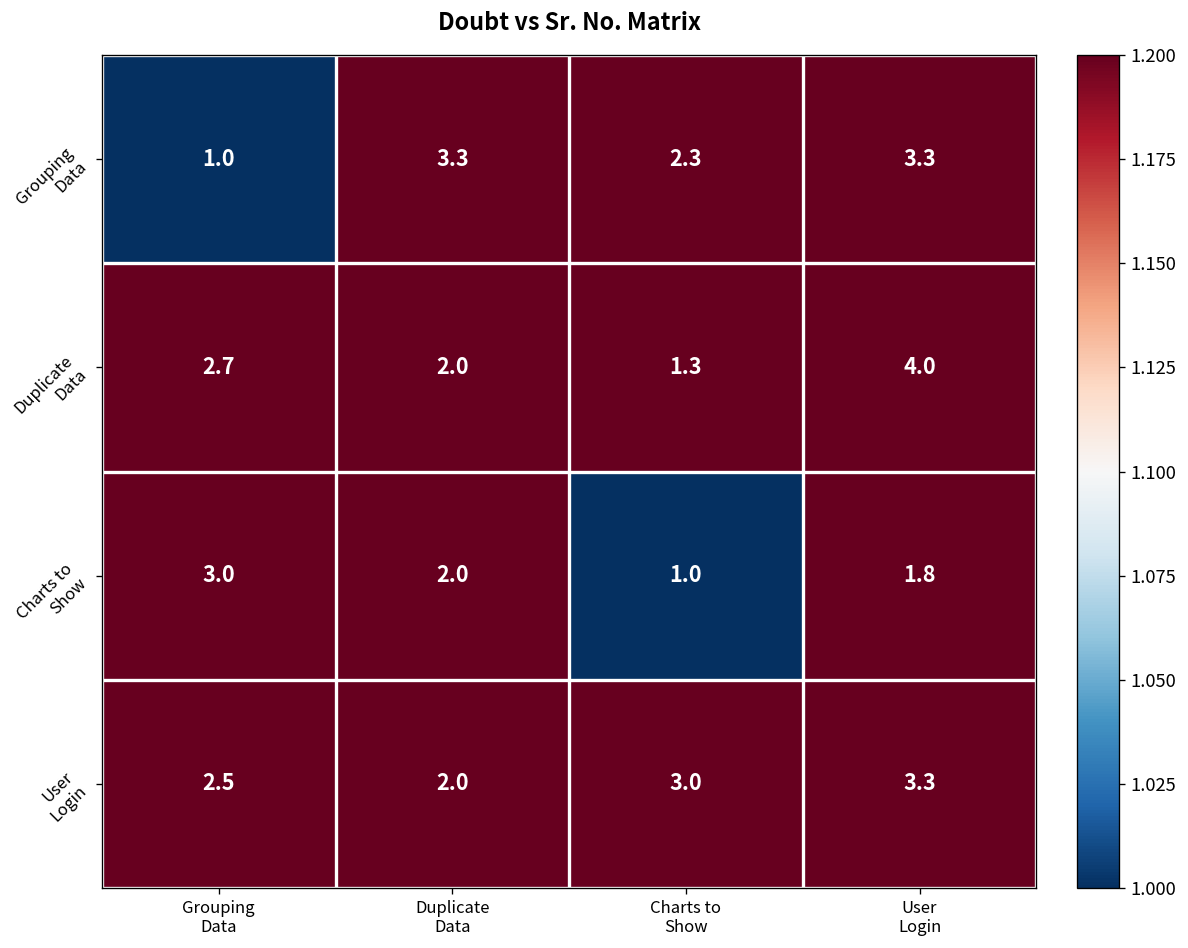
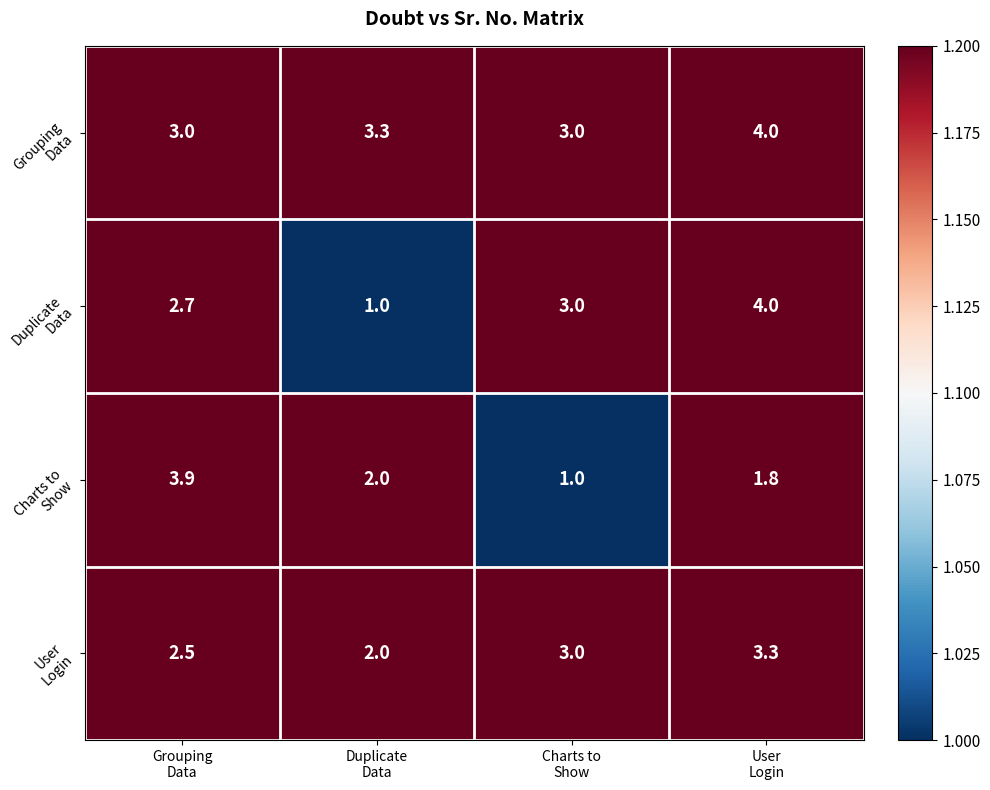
  {
    "Grouping Data": {
-     "Grouping Data": 1.0,
+     "Grouping Data": 3.0,
      "Duplicate Data": 3.3,
-     "Charts to Show": 2.3,
-     "User Login": 3.3
+     "Charts to Show": 3.0,
+     "User Login": 4.0
    },
    "Duplicate Data": {
      "Grouping Data": 2.7,
-     "Duplicate Data": 2.0,
-     "Charts to Show": 1.3,
+     "Duplicate Data": 1.0,
+     "Charts to Show": 3.0,
      "User Login": 4.0
    },
    "Charts to Show": {
-     "Grouping Data": 3.0,
+     "Grouping Data": 3.9,
      "Duplicate Data": 2.0,
      "Charts to Show": 1.0,
      "User Login": 1.8
    },
    "User Login": {
      "Grouping Data": 2.5,
      "Duplicate Data": 2.0,
      "Charts to Show": 3.0,
      "User Login": 3.3
    }
  }
